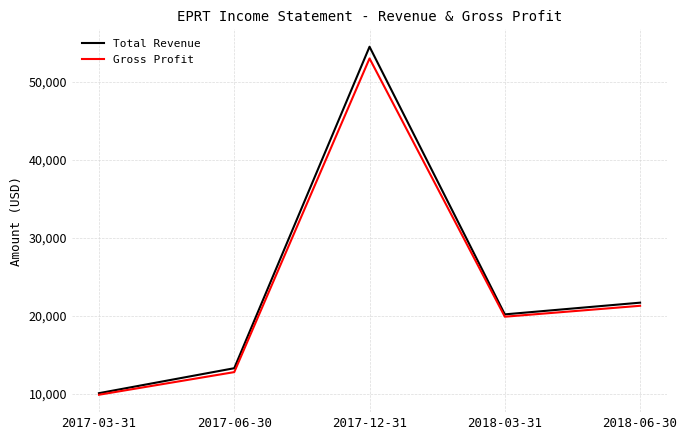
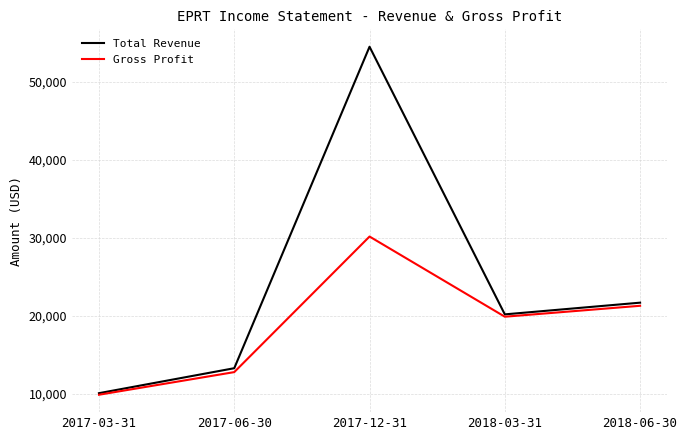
  {
    "Total Revenue": {
      "2017-06-30": "13,000",
      "2017-12-31": "55,000",
      "2018-06-30": "22,000"
    },
    "Gross Profit": {
      "2017-06-30": "13,000",
-     "2017-12-31": "53,000",
+     "2017-12-31": "30,000",
      "2018-06-30": "21,000"
    }
  }
